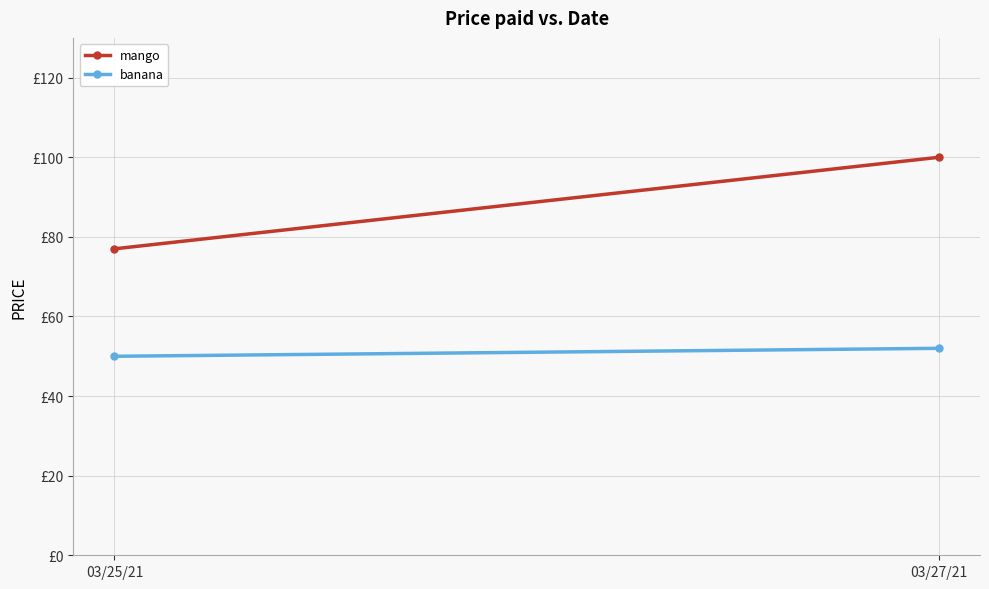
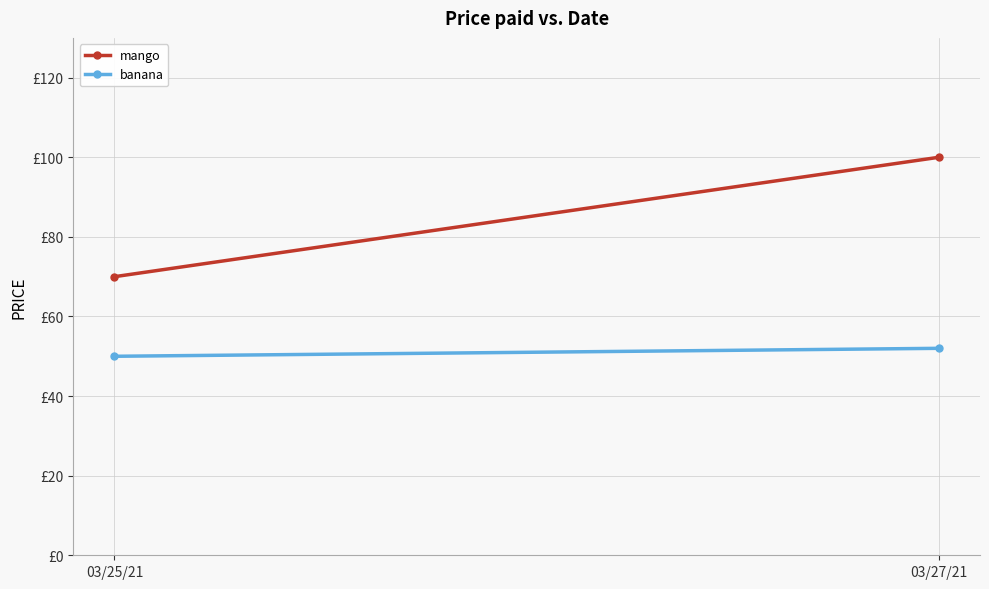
  {
    "mango": {
-     "03/25/21": "£77",
+     "03/25/21": "£70",
      "03/27/21": "£100"
    },
    "banana": {
      "03/25/21": "£50",
      "03/27/21": "£52"
    }
  }
